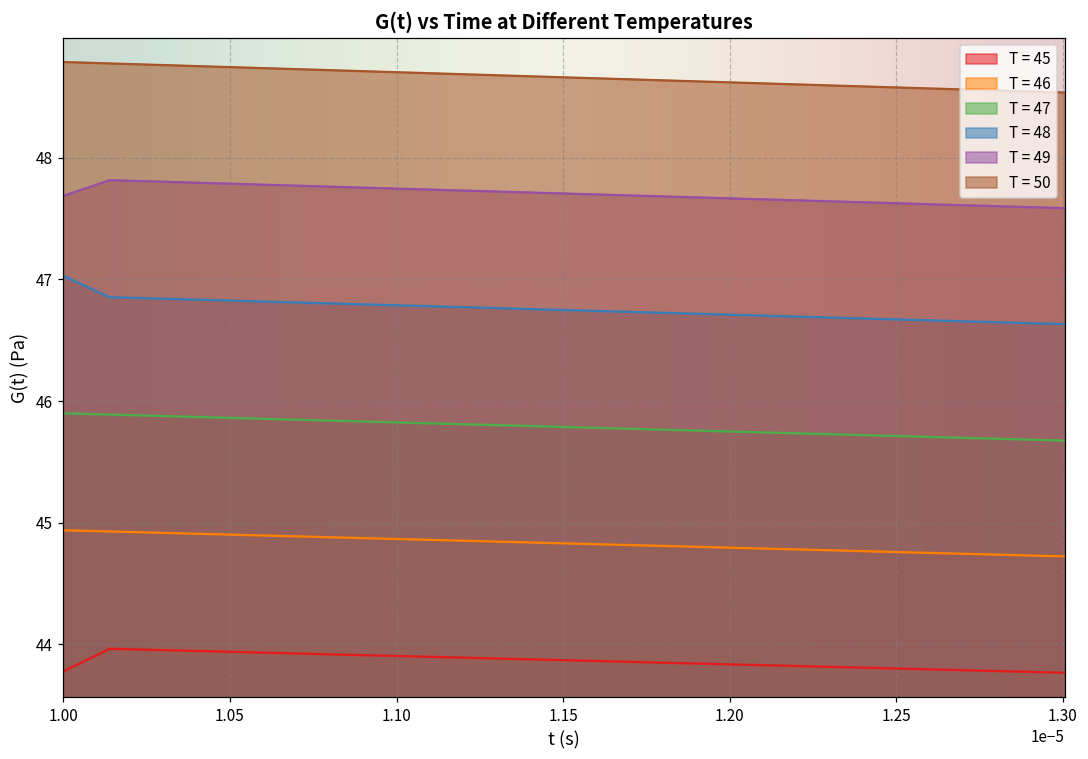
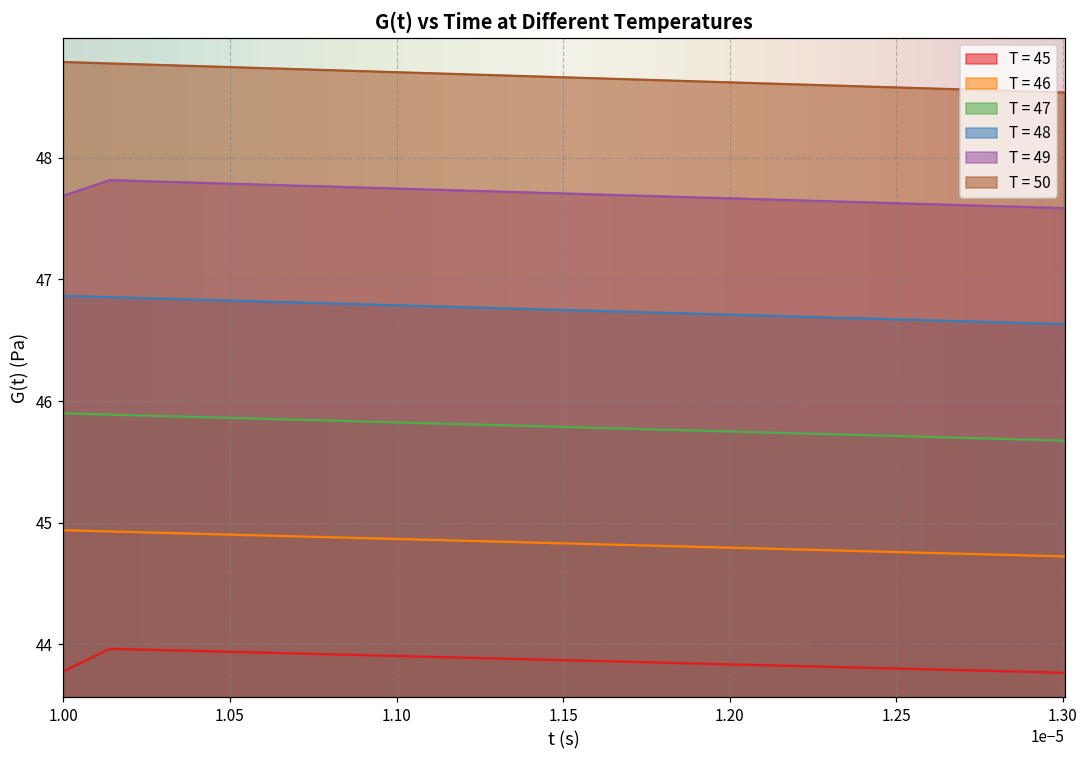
  {
    "T = 45": {
      "1.00": 43.78
    },
    "T = 46": {
      "1.00": 44.94
    },
    "T = 47": {
      "1.00": 45.90
    },
    "T = 48": {
-     "1.00": 47.03
+     "1.00": 46.86
    },
    "T = 49": {
      "1.00": 47.69
    },
    "T = 50": {
      "1.00": 48.79
    }
  }
